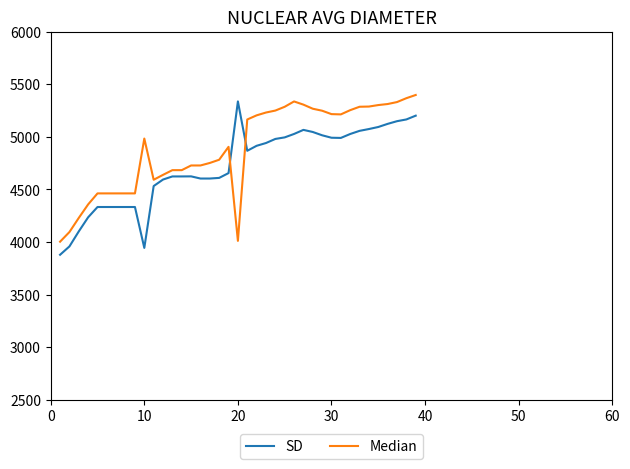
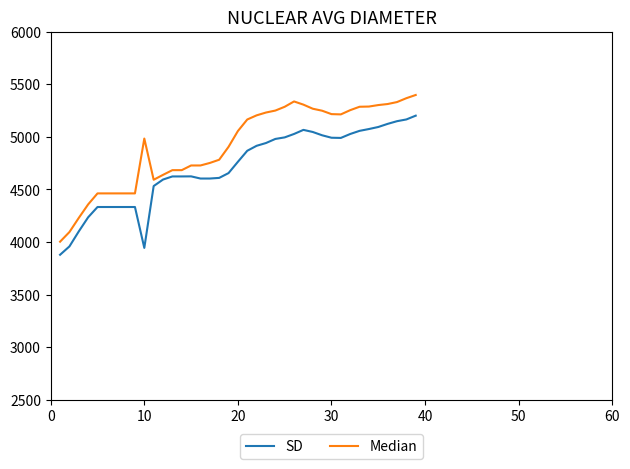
  {
    "SD": {
      "10": 3940,
-     "20": 5340,
+     "20": 4760,
      "30": 4990
    },
    "Median": {
      "10": 4980,
-     "20": 4010,
+     "20": 5050,
      "30": 5220
    }
  }
